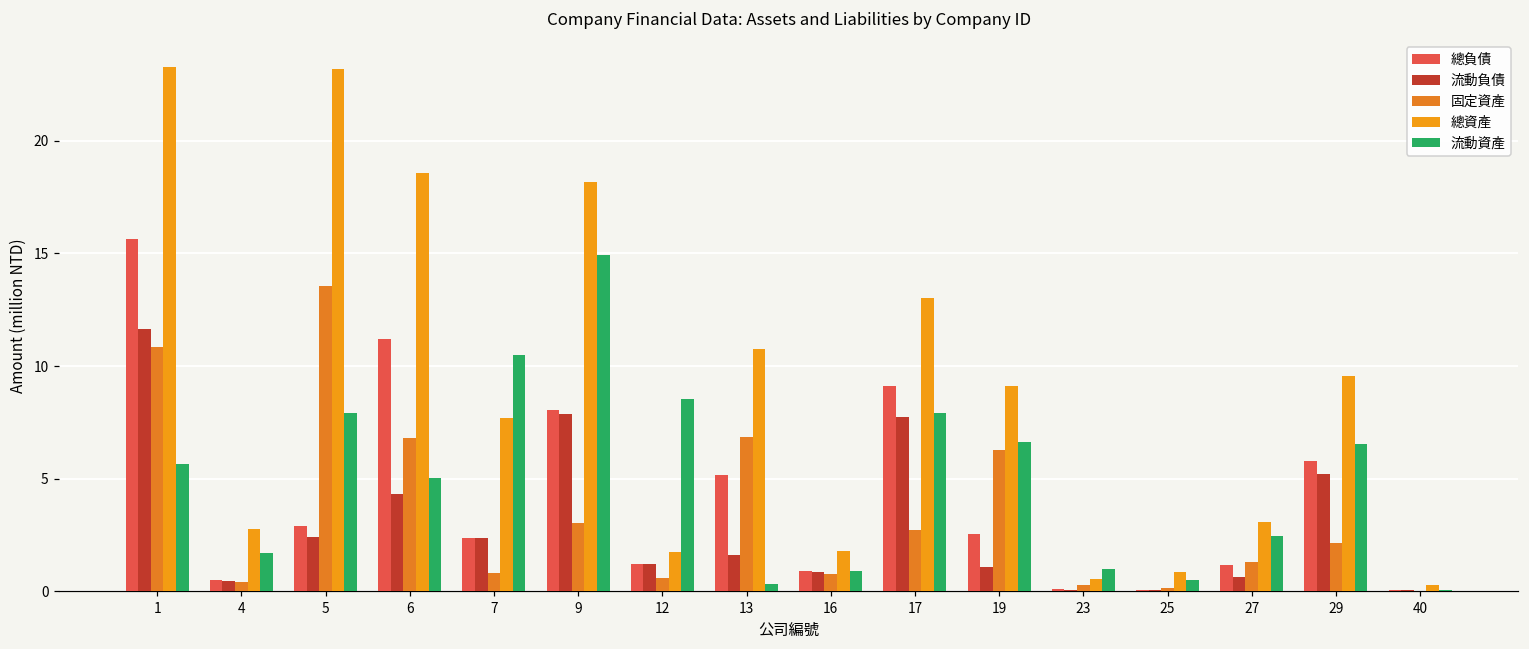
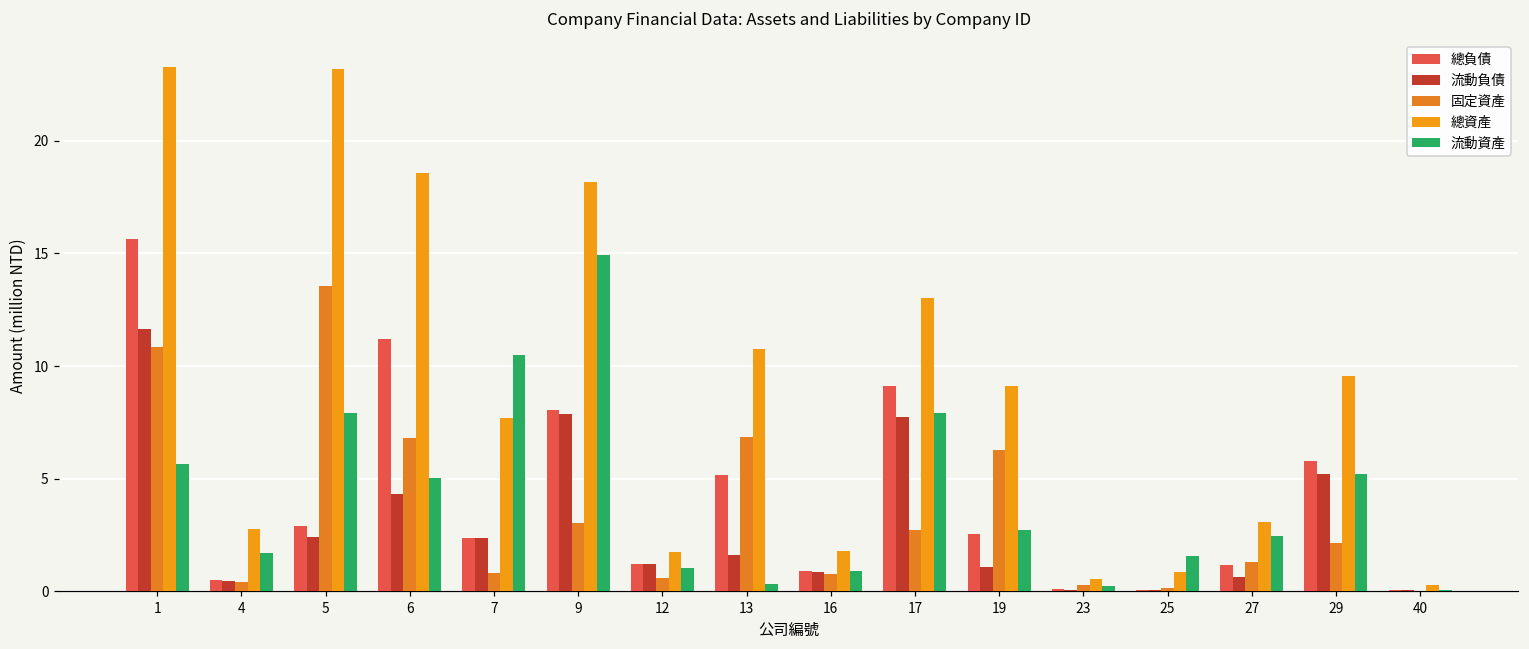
  {
    "流動資產": {
      "1": 5.7,
      "4": 1.7,
      "5": 7.9,
      "6": 5.1,
      "7": 10.5,
      "9": 14.9,
-     "12": 8.5,
+     "12": 1.0,
      "13": 0.3,
      "16": 0.9,
      "17": 7.9,
-     "19": 6.6,
-     "23": 1.0,
-     "25": 0.5,
+     "19": 2.7,
+     "23": 0.2,
+     "25": 1.6,
      "27": 2.4,
-     "29": 6.5
+     "29": 5.2
    }
  }
